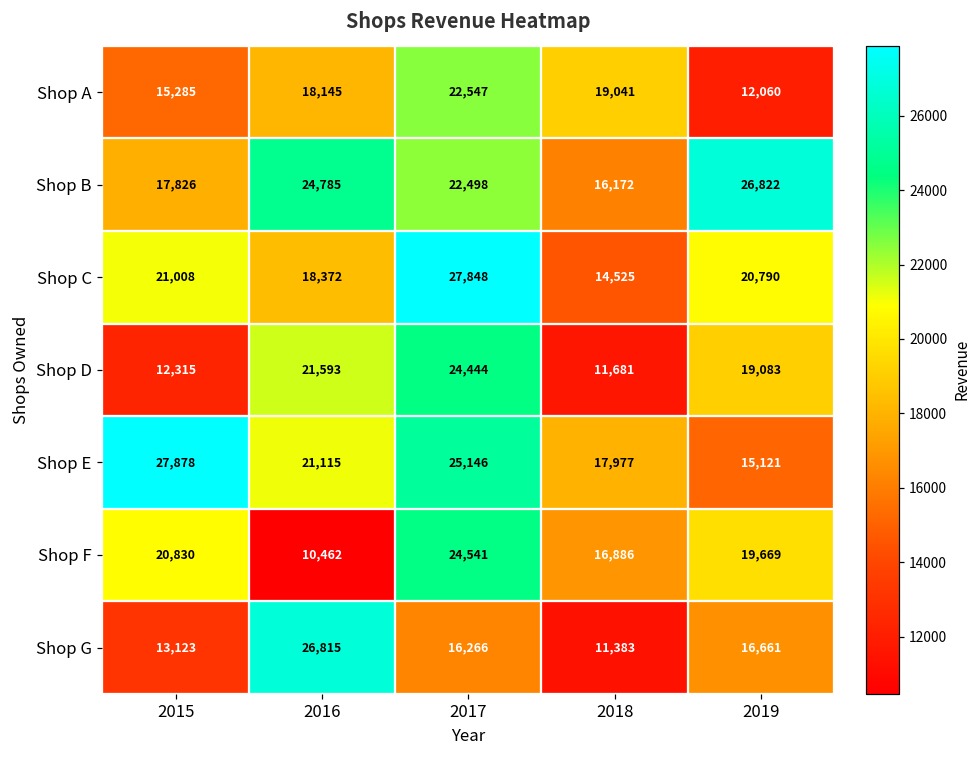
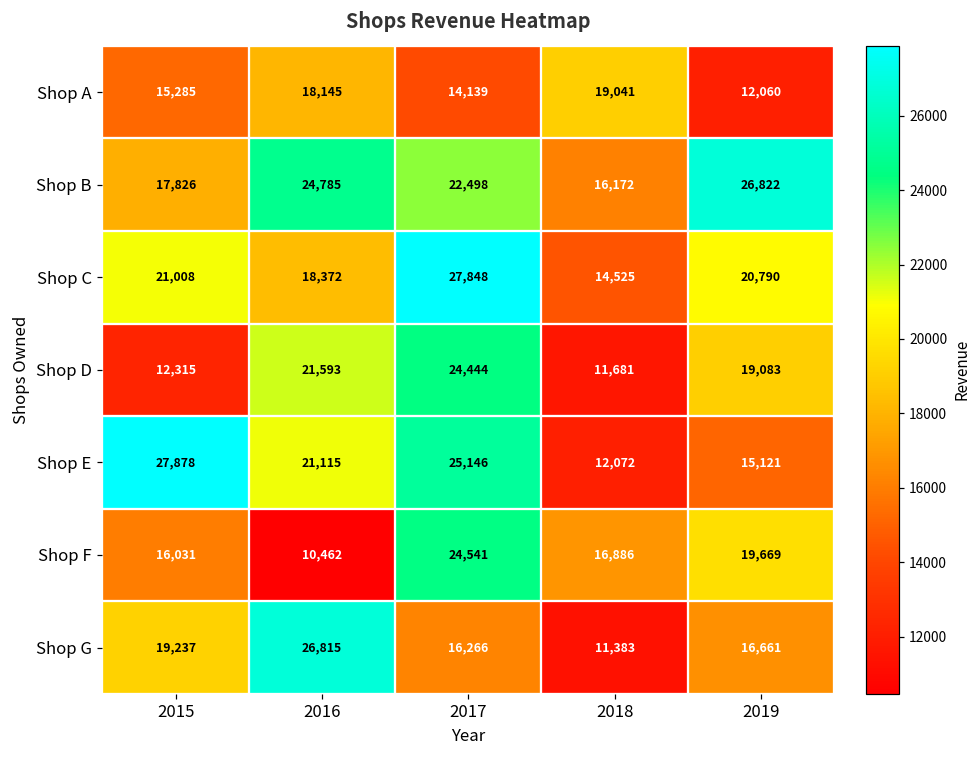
  {
    "Shop A": {
      "2015": "15,285",
      "2016": "18,145",
-     "2017": "22,547",
+     "2017": "14,139",
      "2018": "19,041",
      "2019": "12,060"
    },
    "Shop B": {
      "2015": "17,826",
      "2016": "24,785",
      "2017": "22,498",
      "2018": "16,172",
      "2019": "26,822"
    },
    "Shop C": {
      "2015": "21,008",
      "2016": "18,372",
      "2017": "27,848",
      "2018": "14,525",
      "2019": "20,790"
    },
    "Shop D": {
      "2015": "12,315",
      "2016": "21,593",
      "2017": "24,444",
      "2018": "11,681",
      "2019": "19,083"
    },
    "Shop E": {
      "2015": "27,878",
      "2016": "21,115",
      "2017": "25,146",
-     "2018": "17,977",
+     "2018": "12,072",
      "2019": "15,121"
    },
    "Shop F": {
-     "2015": "20,830",
+     "2015": "16,031",
      "2016": "10,462",
      "2017": "24,541",
      "2018": "16,886",
      "2019": "19,669"
    },
    "Shop G": {
-     "2015": "13,123",
+     "2015": "19,237",
      "2016": "26,815",
      "2017": "16,266",
      "2018": "11,383",
      "2019": "16,661"
    }
  }
